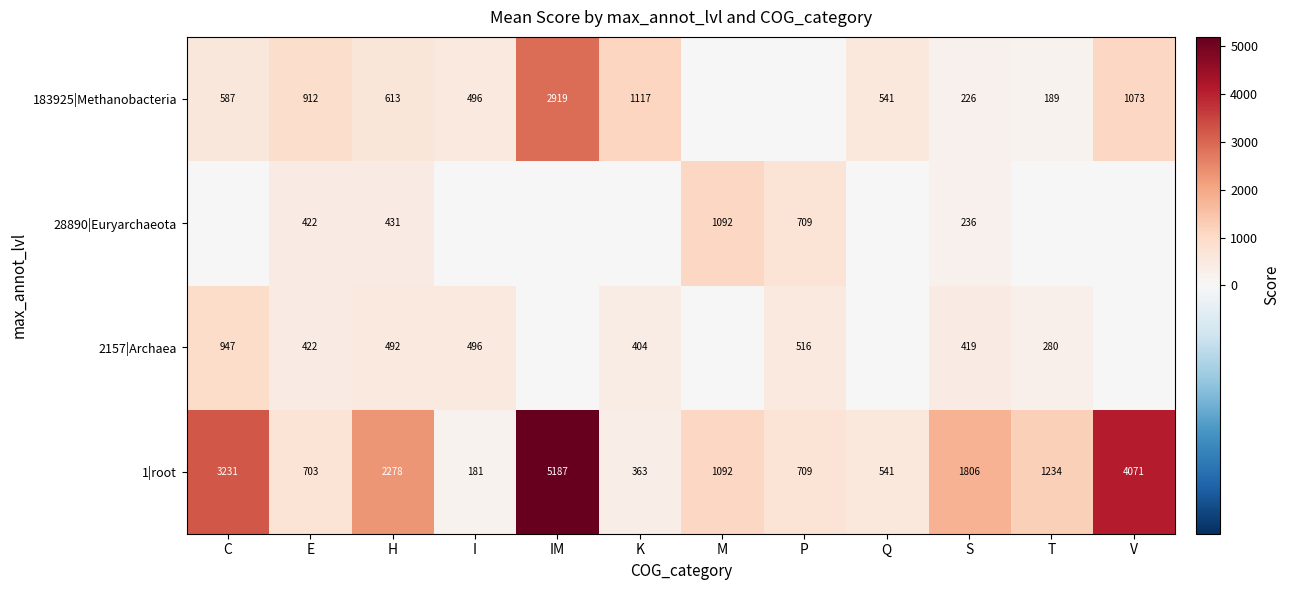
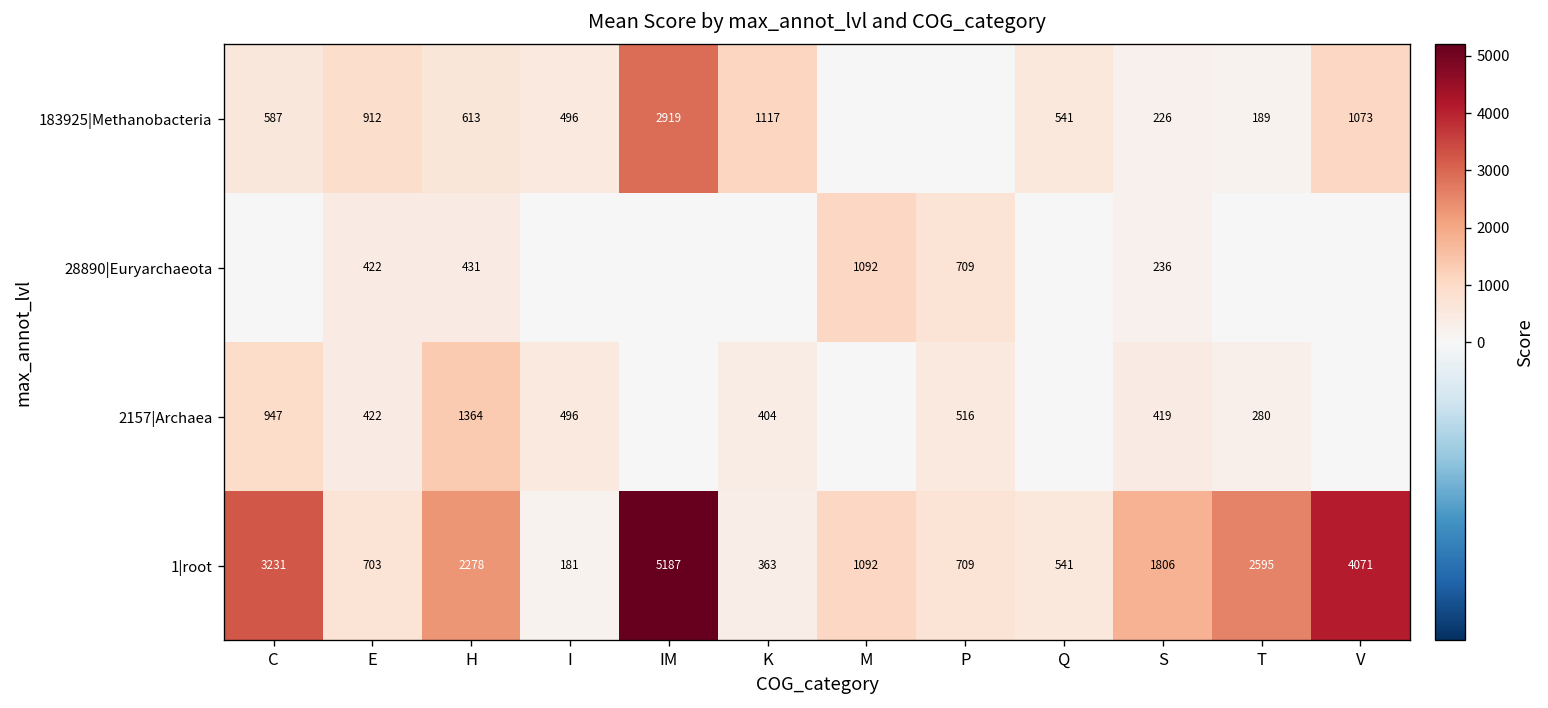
  {
    "183925|Methanobacteria": {
      "C": 587,
      "E": 912,
      "H": 613,
      "I": 496,
      "IM": 2919,
      "K": 1117,
      "Q": 541,
      "S": 226,
      "T": 189,
      "V": 1073
    },
    "28890|Euryarchaeota": {
      "E": 422,
      "H": 431,
      "M": 1092,
      "P": 709,
      "S": 236
    },
    "2157|Archaea": {
      "C": 947,
      "E": 422,
-     "H": 492,
+     "H": 1364,
      "I": 496,
      "K": 404,
      "P": 516,
      "S": 419,
      "T": 280
    },
    "1|root": {
      "C": 3231,
      "E": 703,
      "H": 2278,
      "I": 181,
      "IM": 5187,
      "K": 363,
      "M": 1092,
      "P": 709,
      "Q": 541,
      "S": 1806,
-     "T": 1234,
+     "T": 2595,
      "V": 4071
    }
  }
